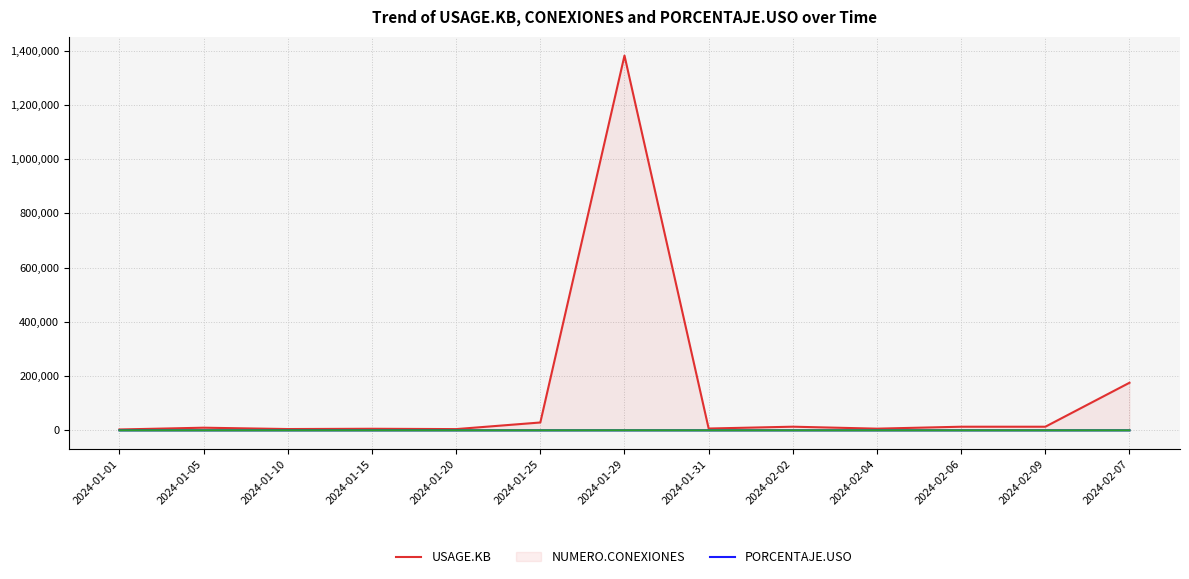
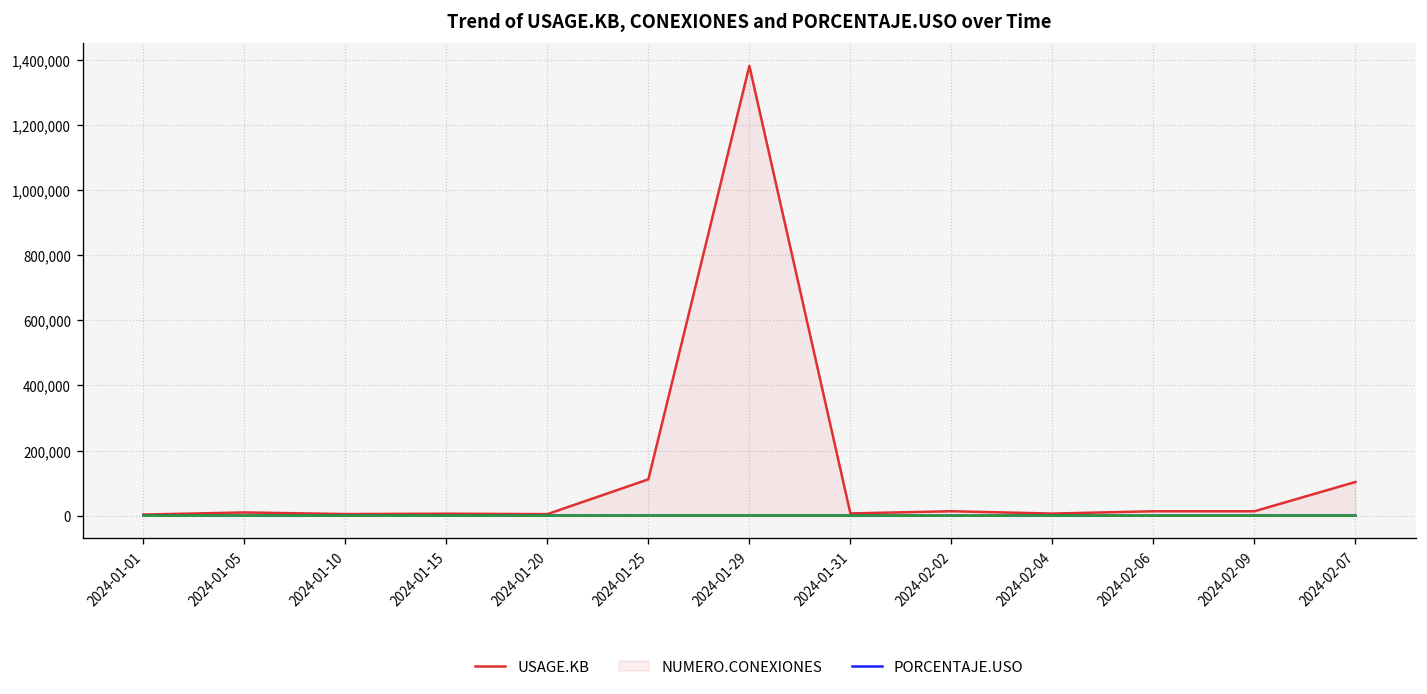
  {
    "USAGE.KB": {
      "2024-01-05": "10,000",
-     "2024-01-25": "30,000",
+     "2024-01-25": "110,000",
      "2024-01-29": "1,380,000",
      "2024-02-02": "10,000",
      "2024-02-06": "10,000",
      "2024-02-09": "10,000",
-     "2024-02-07": "180,000"
+     "2024-02-07": "100,000"
    }
  }
